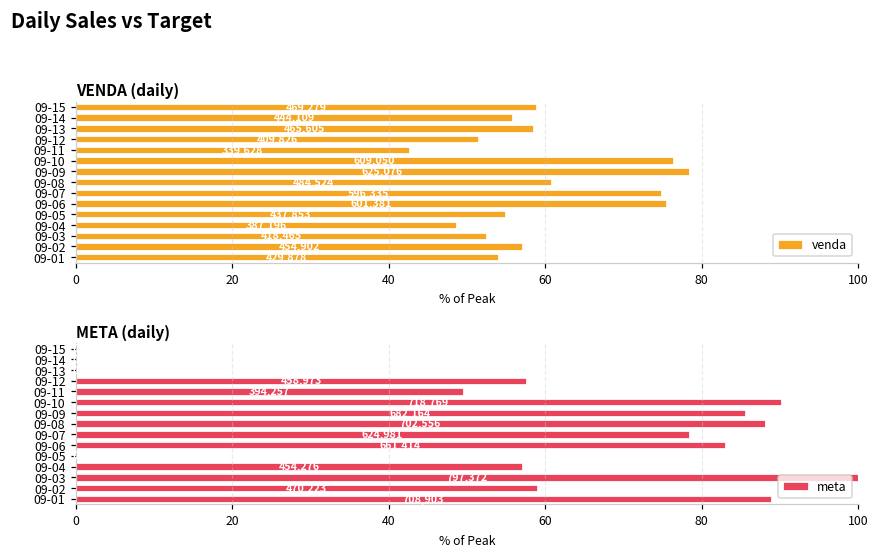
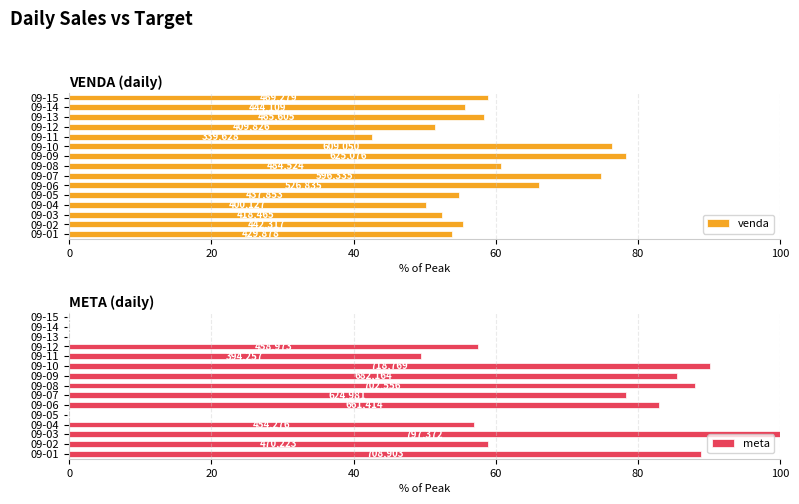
  {
    "VENDA (daily)": {
      "09-15": 59,
      "09-14": 56,
      "09-13": 58,
      "09-12": 51,
      "09-11": 43,
      "09-10": 76,
      "09-09": 78,
      "09-08": 61,
      "09-07": 75,
-     "09-06": 75,
+     "09-06": 66,
      "09-05": 55,
-     "09-04": 49,
+     "09-04": 50,
      "09-03": 52,
-     "09-02": 57,
+     "09-02": 55,
      "09-01": 54
    },
    "META (daily)": {
      "09-15": 0,
      "09-14": 0,
      "09-13": 0,
      "09-12": 58,
      "09-11": 49,
      "09-10": 90,
      "09-09": 86,
      "09-08": 88,
      "09-07": 78,
      "09-06": 83,
      "09-05": 0,
      "09-04": 57,
      "09-03": 100,
      "09-02": 59,
      "09-01": 89
    }
  }
